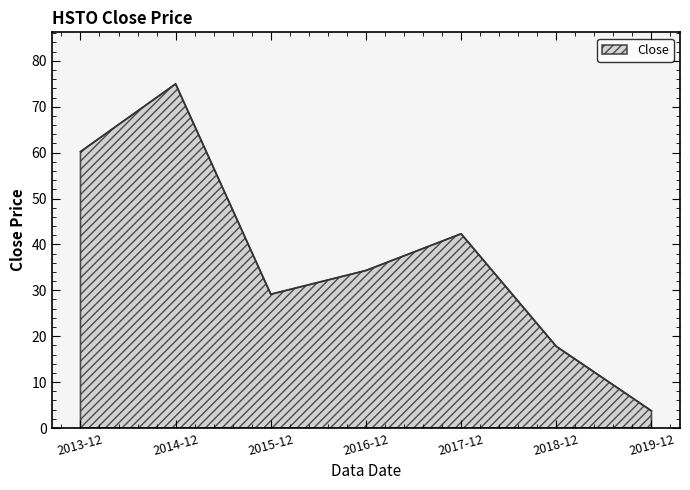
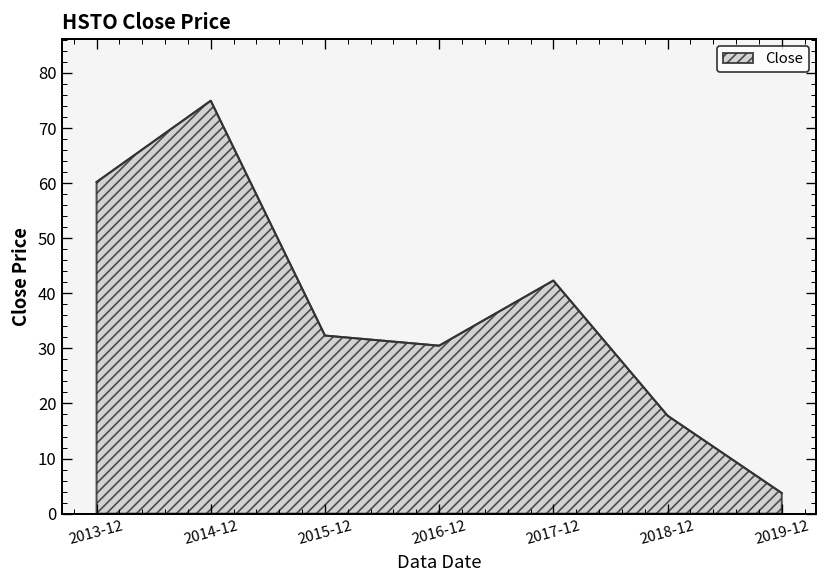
  {
    "2013-12": 60,
    "2014-12": 75,
-   "2015-12": 29,
-   "2016-12": 34,
+   "2015-12": 32,
+   "2016-12": 30,
    "2017-12": 42,
    "2018-12": 18,
    "2019-12": 4
  }
